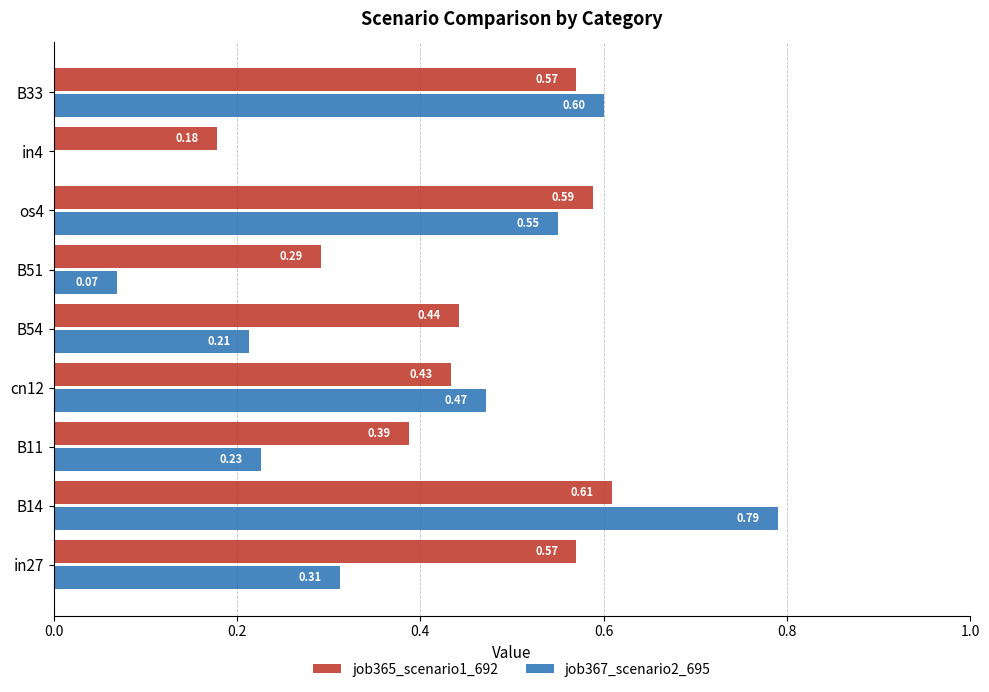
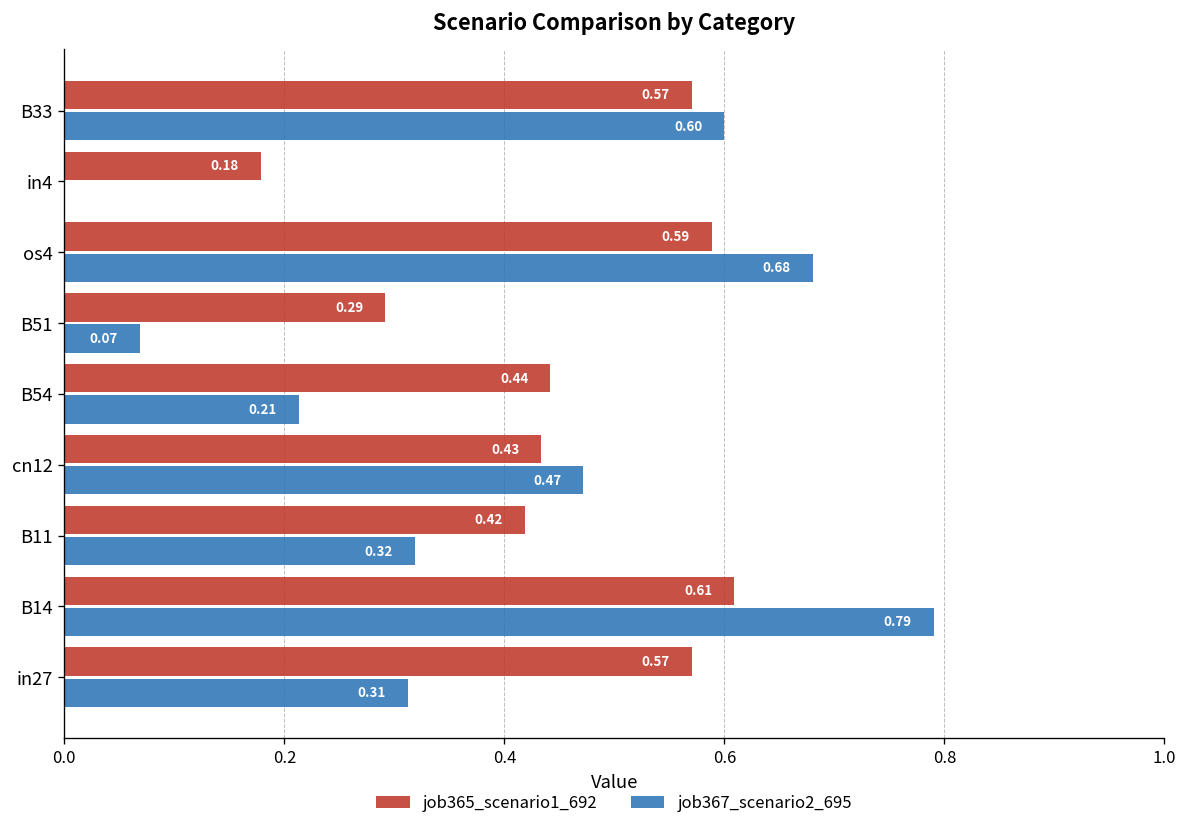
  {
    "job365_scenario1_692": {
      "B33": 0.57,
      "in4": 0.18,
      "os4": 0.59,
      "B51": 0.29,
      "B54": 0.44,
      "cn12": 0.43,
-     "B11": 0.39,
+     "B11": 0.42,
      "B14": 0.61,
      "in27": 0.57
    },
    "job367_scenario2_695": {
      "B33": 0.60,
-     "os4": 0.55,
+     "os4": 0.68,
      "B51": 0.07,
      "B54": 0.21,
      "cn12": 0.47,
-     "B11": 0.23,
+     "B11": 0.32,
      "B14": 0.79,
      "in27": 0.31
    }
  }
